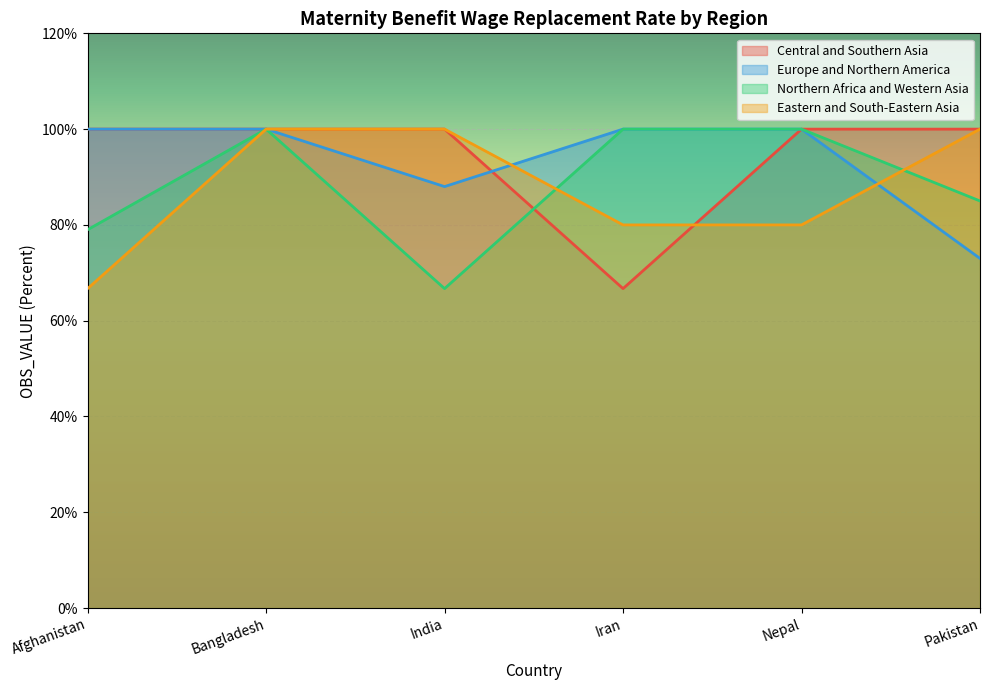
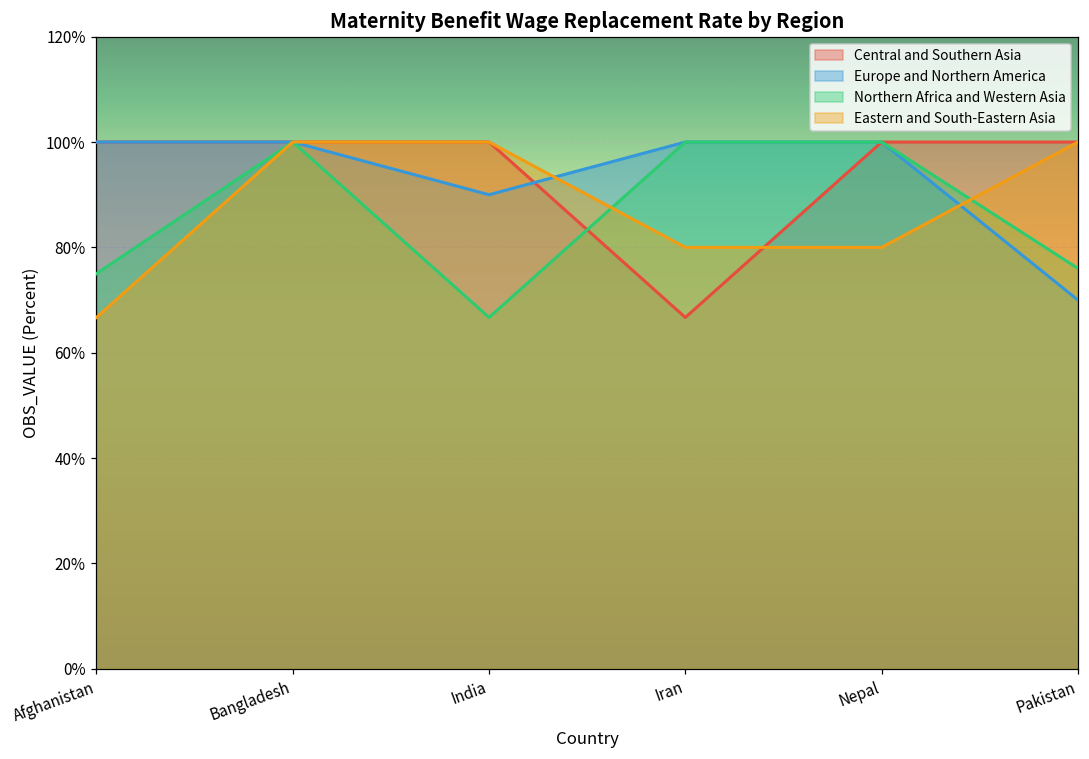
  {
    "Europe and Northern America": {
-     "India": "88%",
-     "Pakistan": "73%"
+     "India": "90%",
+     "Pakistan": "70%"
    },
    "Northern Africa and Western Asia": {
-     "Afghanistan": "79%",
+     "Afghanistan": "75%",
      "India": "67%",
-     "Pakistan": "85%"
+     "Pakistan": "76%"
    }
  }
